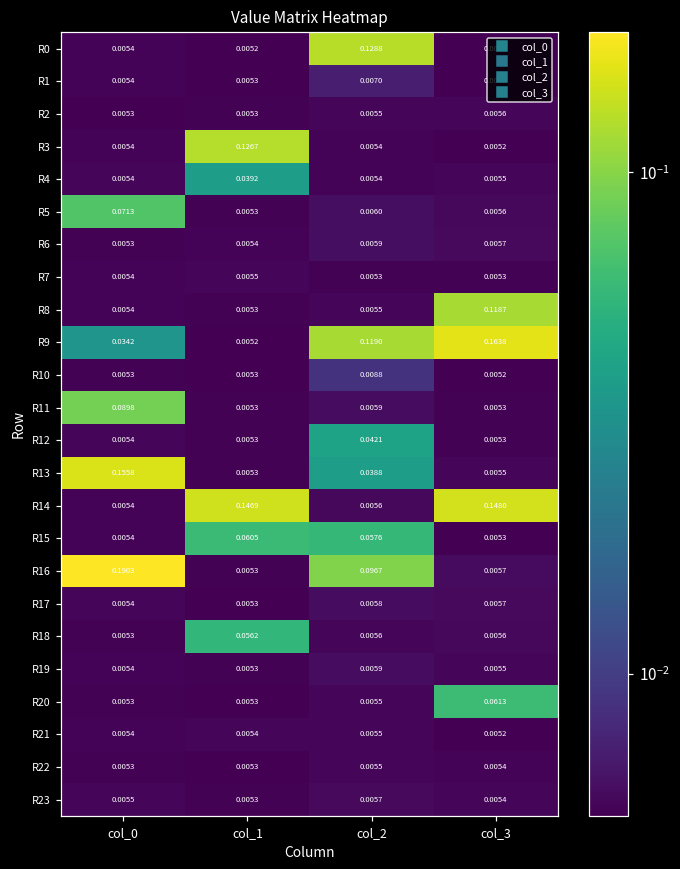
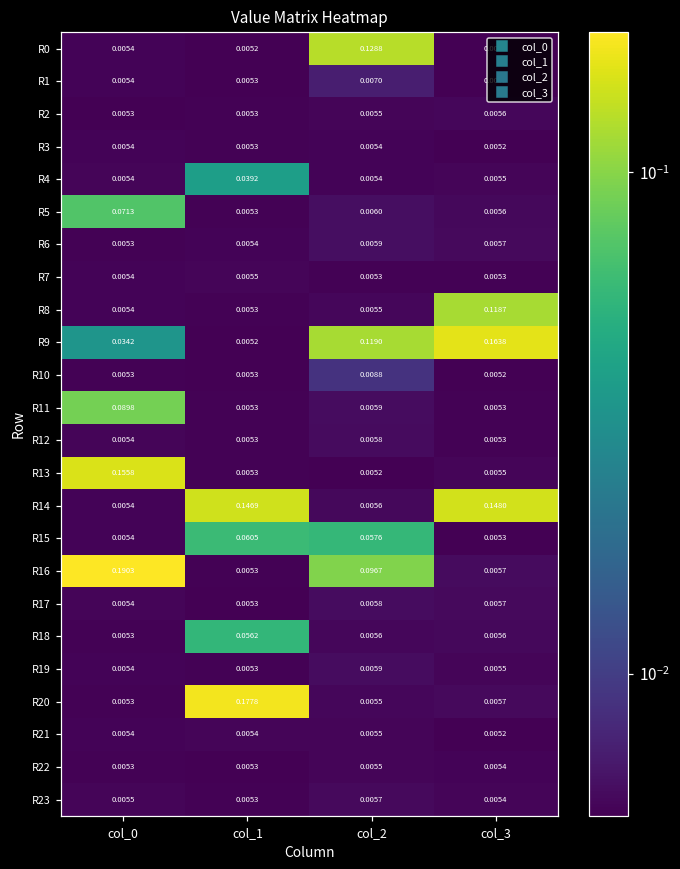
  {
    "R0": {
      "col_0": 0.0054,
      "col_1": 0.0052,
      "col_2": 0.1288
    },
    "R1": {
      "col_0": 0.0054,
      "col_1": 0.0053,
      "col_2": 0.0070
    },
    "R2": {
      "col_0": 0.0053,
      "col_1": 0.0053,
      "col_2": 0.0055,
      "col_3": 0.0056
    },
    "R3": {
      "col_0": 0.0054,
-     "col_1": 0.1267,
+     "col_1": 0.0053,
      "col_2": 0.0054,
      "col_3": 0.0052
    },
    "R4": {
      "col_0": 0.0054,
      "col_1": 0.0392,
      "col_2": 0.0054,
      "col_3": 0.0055
    },
    "R5": {
      "col_0": 0.0713,
      "col_1": 0.0053,
      "col_2": 0.0060,
      "col_3": 0.0056
    },
    "R6": {
      "col_0": 0.0053,
      "col_1": 0.0054,
      "col_2": 0.0059,
      "col_3": 0.0057
    },
    "R7": {
      "col_0": 0.0054,
      "col_1": 0.0055,
      "col_2": 0.0053,
      "col_3": 0.0053
    },
    "R8": {
      "col_0": 0.0054,
      "col_1": 0.0053,
      "col_2": 0.0055,
      "col_3": 0.1187
    },
    "R9": {
      "col_0": 0.0342,
      "col_1": 0.0052,
      "col_2": 0.1190,
      "col_3": 0.1638
    },
    "R10": {
      "col_0": 0.0053,
      "col_1": 0.0053,
      "col_2": 0.0088,
      "col_3": 0.0052
    },
    "R11": {
      "col_0": 0.0898,
      "col_1": 0.0053,
      "col_2": 0.0059,
      "col_3": 0.0053
    },
    "R12": {
      "col_0": 0.0054,
      "col_1": 0.0053,
-     "col_2": 0.0421,
+     "col_2": 0.0058,
      "col_3": 0.0053
    },
    "R13": {
      "col_0": 0.1558,
      "col_1": 0.0053,
-     "col_2": 0.0388,
+     "col_2": 0.0052,
      "col_3": 0.0055
    },
    "R14": {
      "col_0": 0.0054,
      "col_1": 0.1469,
      "col_2": 0.0056,
      "col_3": 0.1480
    },
    "R15": {
      "col_0": 0.0054,
      "col_1": 0.0605,
      "col_2": 0.0576,
      "col_3": 0.0053
    },
    "R16": {
      "col_0": 0.1903,
      "col_1": 0.0053,
      "col_2": 0.0967,
      "col_3": 0.0057
    },
    "R17": {
      "col_0": 0.0054,
      "col_1": 0.0053,
      "col_2": 0.0058,
      "col_3": 0.0057
    },
    "R18": {
      "col_0": 0.0053,
      "col_1": 0.0562,
      "col_2": 0.0056,
      "col_3": 0.0056
    },
    "R19": {
      "col_0": 0.0054,
      "col_1": 0.0053,
      "col_2": 0.0059,
      "col_3": 0.0055
    },
    "R20": {
      "col_0": 0.0053,
-     "col_1": 0.0053,
+     "col_1": 0.1778,
      "col_2": 0.0055,
-     "col_3": 0.0613
+     "col_3": 0.0057
    },
    "R21": {
      "col_0": 0.0054,
      "col_1": 0.0054,
      "col_2": 0.0055,
      "col_3": 0.0052
    },
    "R22": {
      "col_0": 0.0053,
      "col_1": 0.0053,
      "col_2": 0.0055,
      "col_3": 0.0054
    },
    "R23": {
      "col_0": 0.0055,
      "col_1": 0.0053,
      "col_2": 0.0057,
      "col_3": 0.0054
    }
  }
